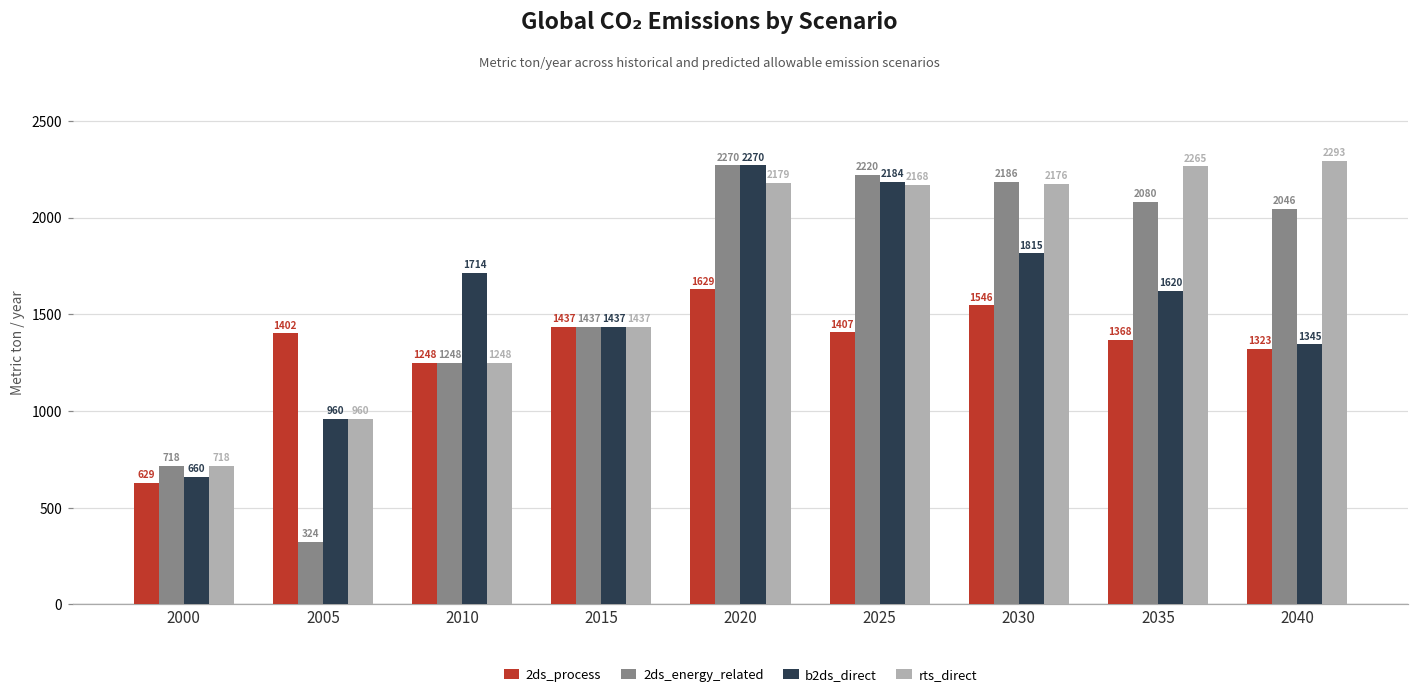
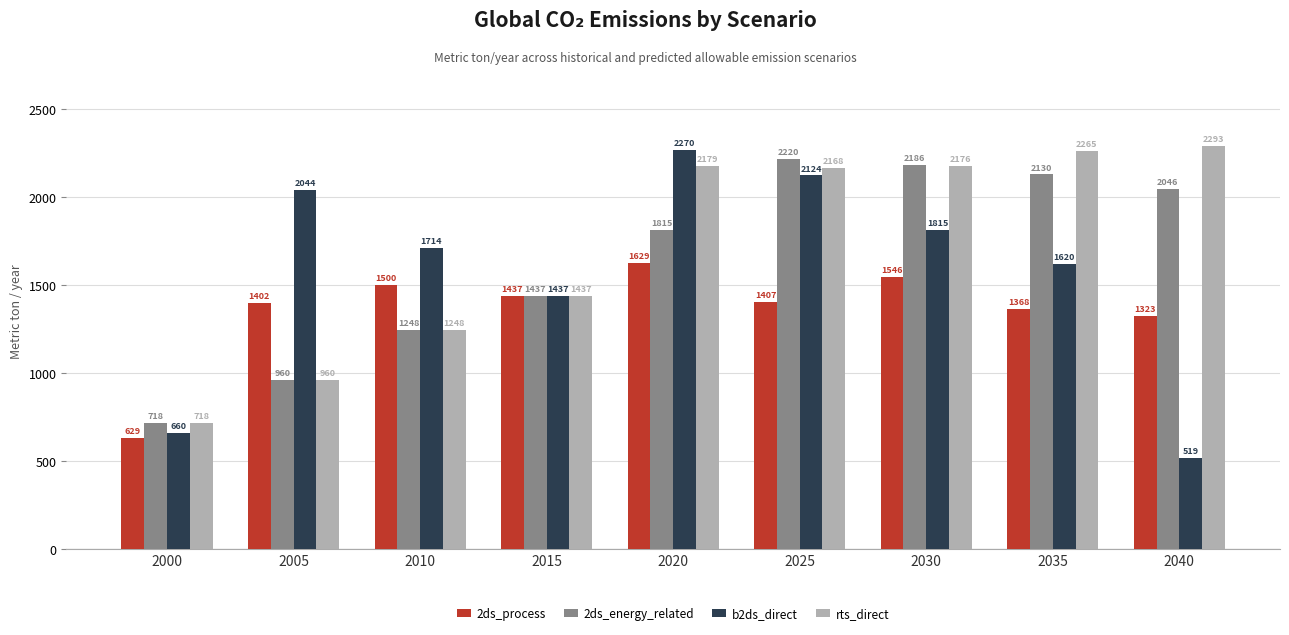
  {
    "2ds_process": {
      "2000": 629,
      "2005": 1402,
-     "2010": 1248,
+     "2010": 1500,
      "2015": 1437,
      "2020": 1629,
      "2025": 1407,
      "2030": 1546,
      "2035": 1368,
      "2040": 1323
    },
    "2ds_energy_related": {
      "2000": 718,
-     "2005": 324,
+     "2005": 960,
      "2010": 1248,
      "2015": 1437,
-     "2020": 2270,
+     "2020": 1815,
      "2025": 2220,
      "2030": 2186,
-     "2035": 2080,
+     "2035": 2130,
      "2040": 2046
    },
    "b2ds_direct": {
      "2000": 660,
-     "2005": 960,
+     "2005": 2044,
      "2010": 1714,
      "2015": 1437,
      "2020": 2270,
-     "2025": 2184,
+     "2025": 2124,
      "2030": 1815,
      "2035": 1620,
-     "2040": 1345
+     "2040": 519
    },
    "rts_direct": {
      "2000": 718,
      "2005": 960,
      "2010": 1248,
      "2015": 1437,
      "2020": 2179,
      "2025": 2168,
      "2030": 2176,
      "2035": 2265,
      "2040": 2293
    }
  }
